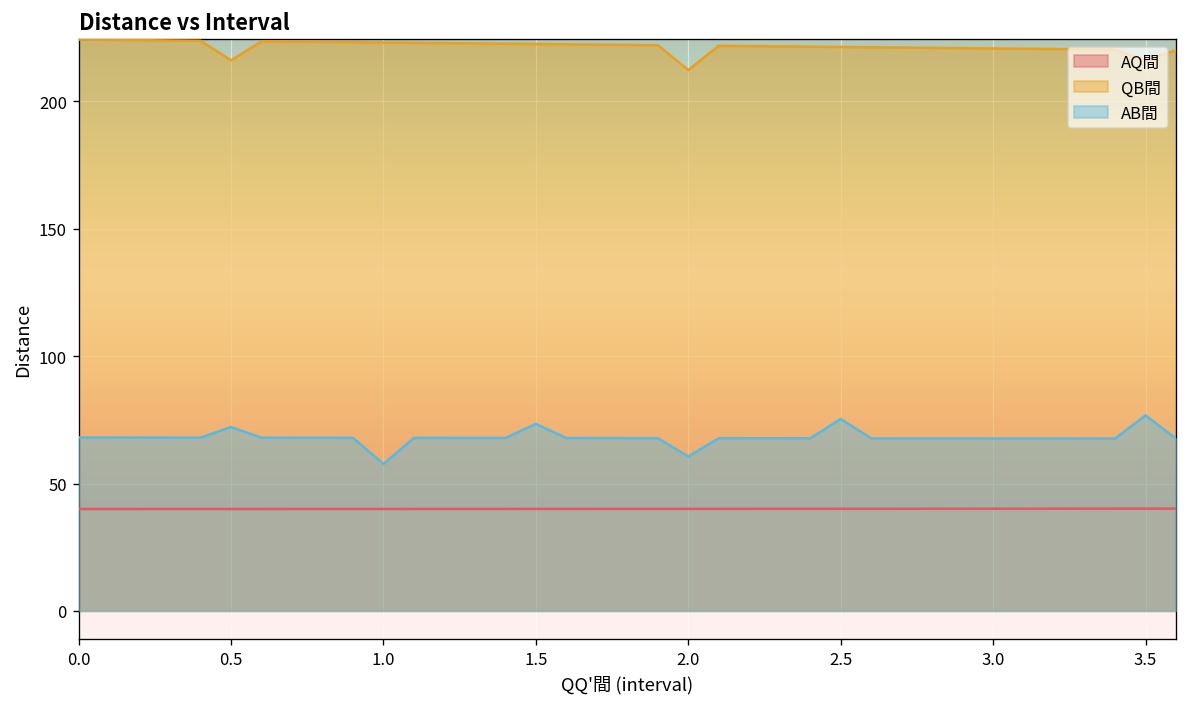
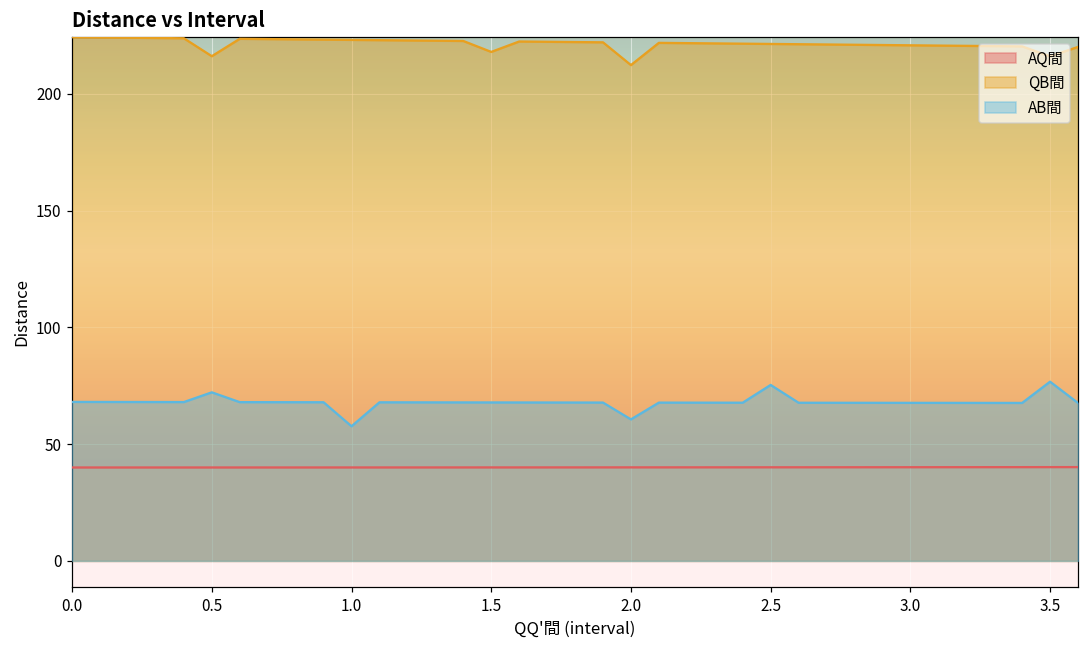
  {
    "AQ間": {
      "0.0": 40,
      "0.5": 40,
      "1.0": 40,
      "1.5": 40,
      "2.0": 40,
      "2.5": 40,
      "3.0": 40,
      "3.5": 40
    },
    "QB間": {
      "0.0": 224,
      "0.5": 216,
      "1.0": 223,
-     "1.5": 223,
+     "1.5": 218,
      "2.0": 212,
      "2.5": 221,
      "3.0": 221
    },
    "AB間": {
      "0.0": 68,
      "0.5": 72,
      "1.0": 58,
-     "1.5": 73,
+     "1.5": 68,
      "2.0": 61,
      "2.5": 75,
      "3.0": 68,
      "3.5": 77
    }
  }
